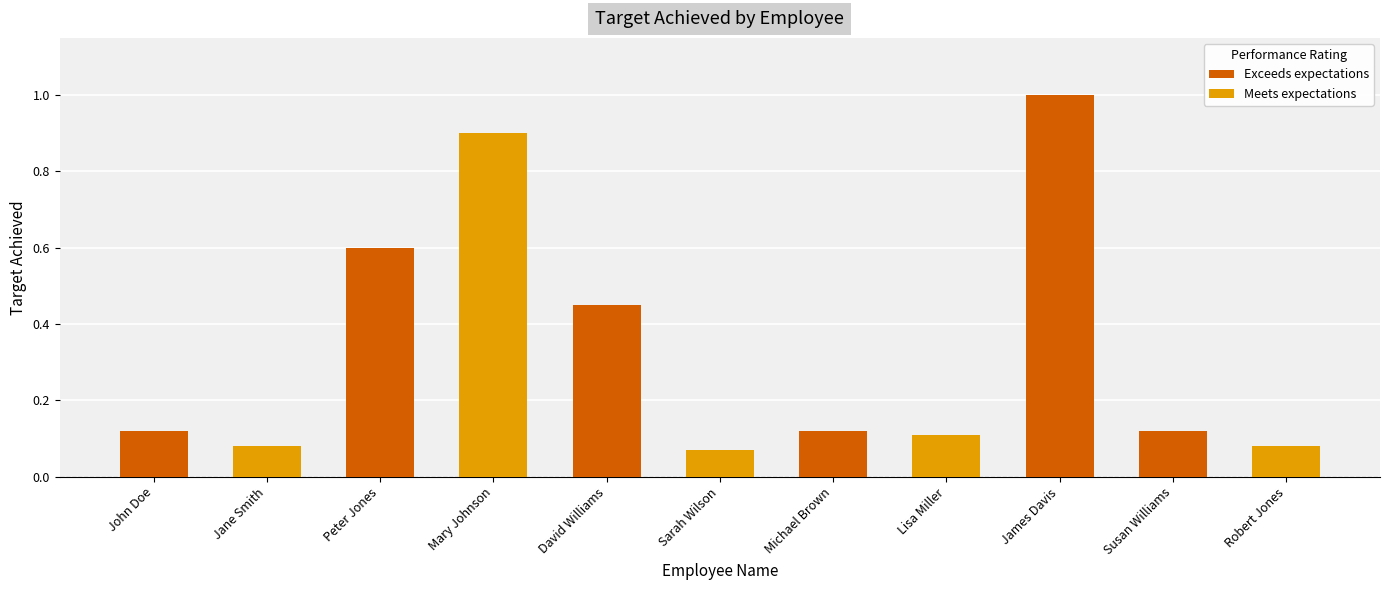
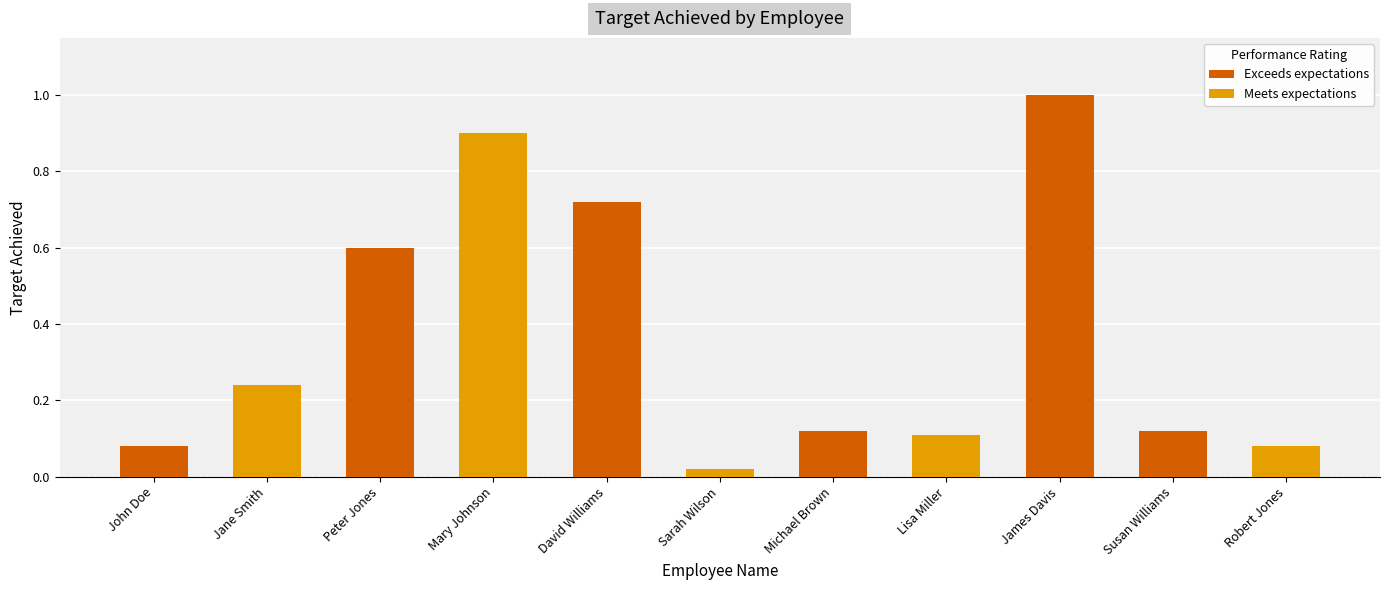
  {
    "Exceeds expectations": {
-     "John Doe": 0.12,
+     "John Doe": 0.08,
      "Peter Jones": 0.60,
-     "David Williams": 0.45,
+     "David Williams": 0.72,
      "Michael Brown": 0.12,
      "James Davis": 1.00,
      "Susan Williams": 0.12
    },
    "Meets expectations": {
-     "Jane Smith": 0.08,
+     "Jane Smith": 0.24,
      "Mary Johnson": 0.90,
-     "Sarah Wilson": 0.07,
+     "Sarah Wilson": 0.02,
      "Lisa Miller": 0.11,
      "Robert Jones": 0.08
    }
  }
